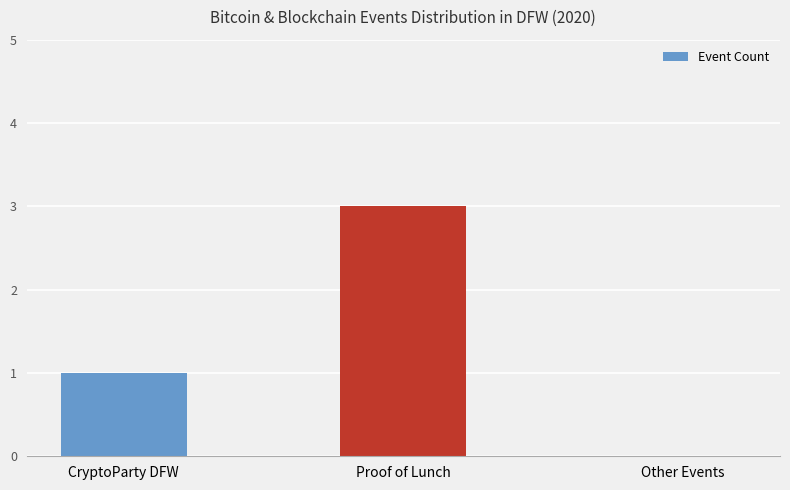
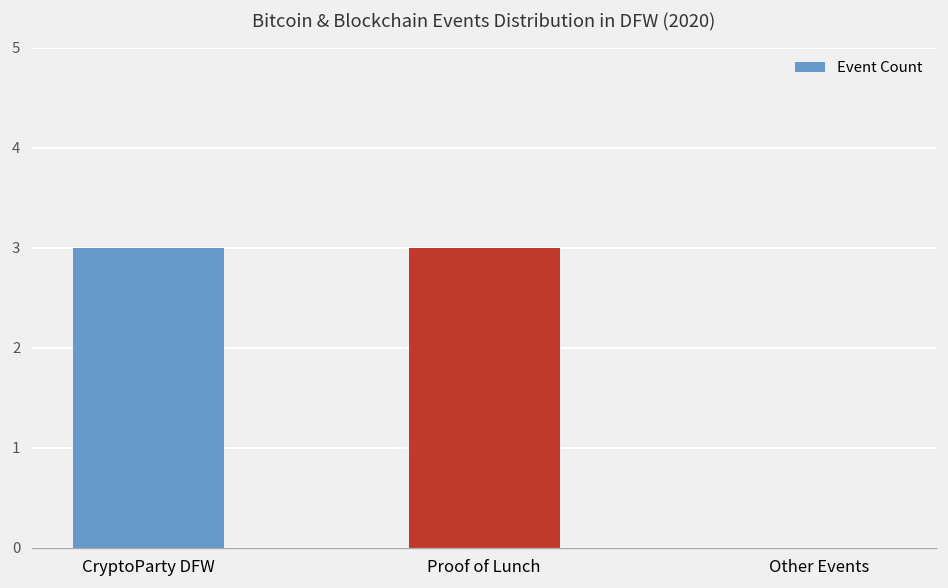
  {
-   "CryptoParty DFW": 1,
+   "CryptoParty DFW": 3,
    "Proof of Lunch": 3,
    "Other Events": 0
  }
